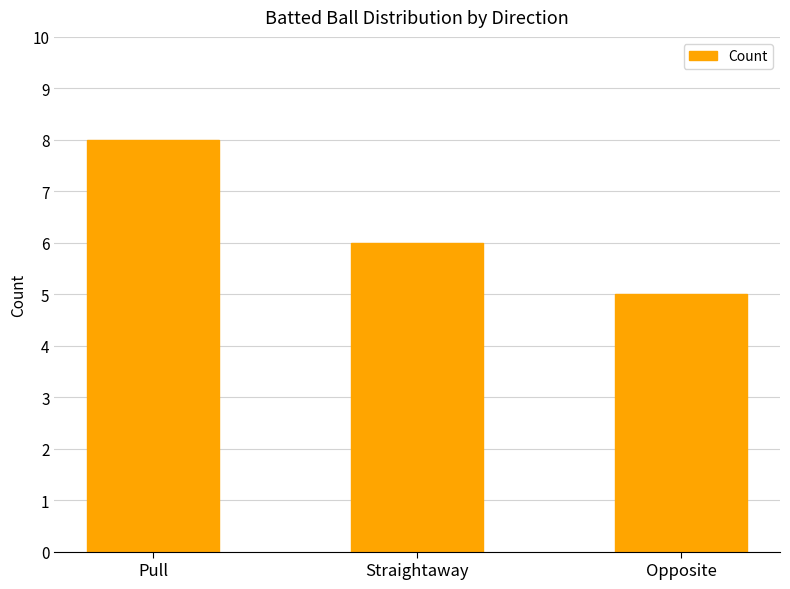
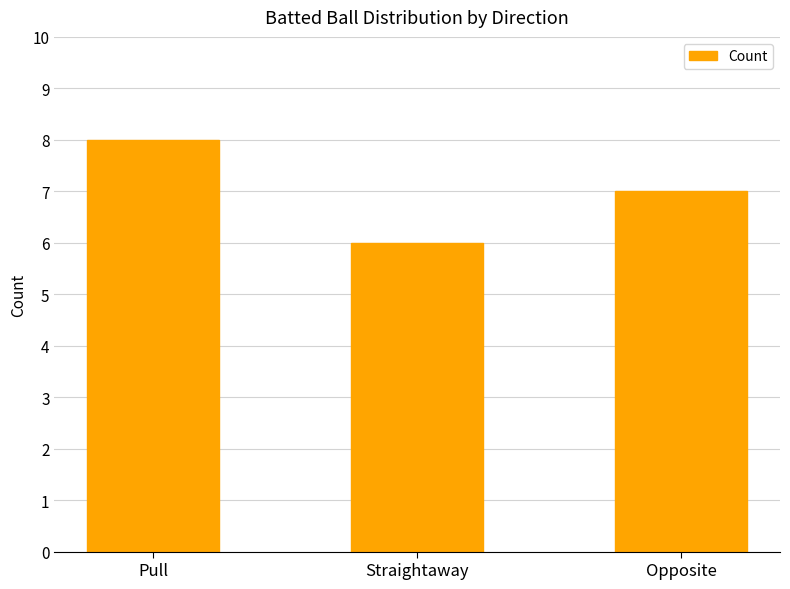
  {
    "Pull": 8,
    "Straightaway": 6,
-   "Opposite": 5
+   "Opposite": 7
  }
